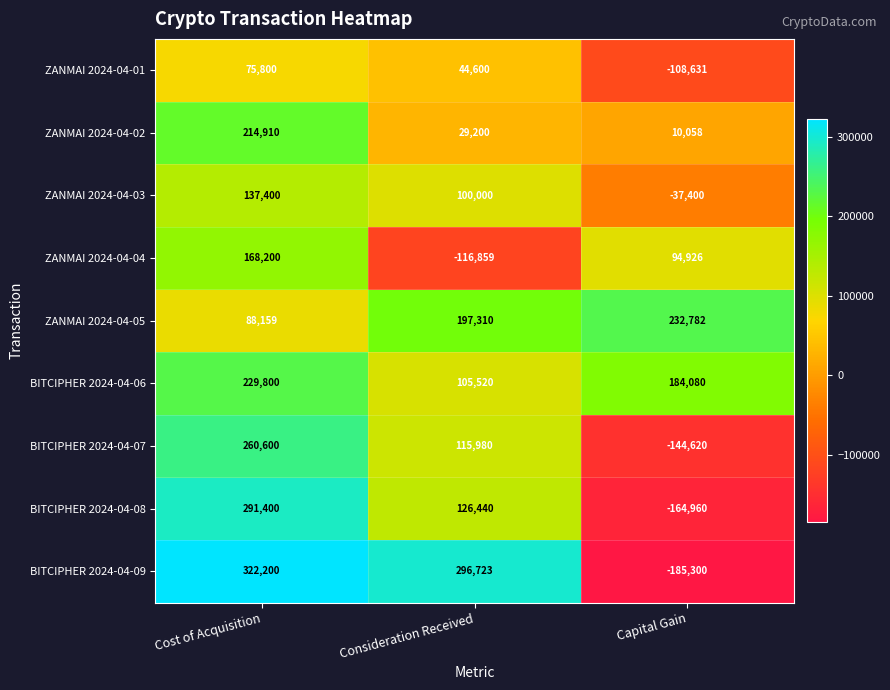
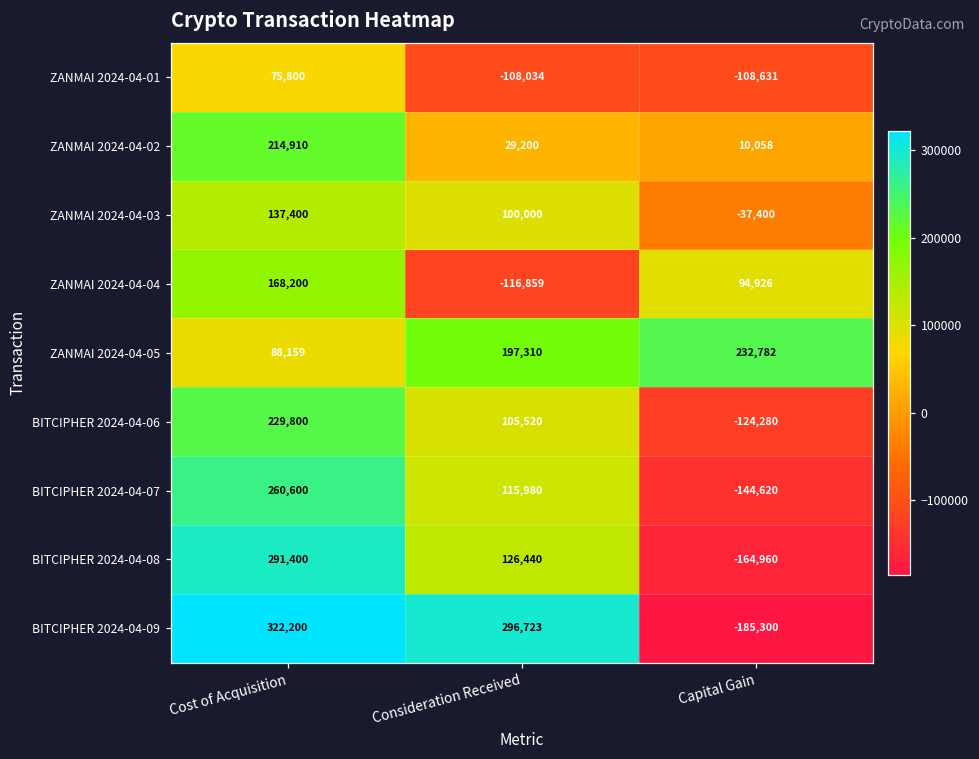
  {
    "ZANMAI 2024-04-01": {
      "Cost of Acquisition": "75,800",
-     "Consideration Received": "44,600",
+     "Consideration Received": "-108,034",
      "Capital Gain": "-108,631"
    },
    "ZANMAI 2024-04-02": {
      "Cost of Acquisition": "214,910",
      "Consideration Received": "29,200",
      "Capital Gain": "10,058"
    },
    "ZANMAI 2024-04-03": {
      "Cost of Acquisition": "137,400",
      "Consideration Received": "100,000",
      "Capital Gain": "-37,400"
    },
    "ZANMAI 2024-04-04": {
      "Cost of Acquisition": "168,200",
      "Consideration Received": "-116,859",
      "Capital Gain": "94,926"
    },
    "ZANMAI 2024-04-05": {
      "Cost of Acquisition": "88,159",
      "Consideration Received": "197,310",
      "Capital Gain": "232,782"
    },
    "BITCIPHER 2024-04-06": {
      "Cost of Acquisition": "229,800",
      "Consideration Received": "105,520",
-     "Capital Gain": "184,080"
+     "Capital Gain": "-124,280"
    },
    "BITCIPHER 2024-04-07": {
      "Cost of Acquisition": "260,600",
      "Consideration Received": "115,980",
      "Capital Gain": "-144,620"
    },
    "BITCIPHER 2024-04-08": {
      "Cost of Acquisition": "291,400",
      "Consideration Received": "126,440",
      "Capital Gain": "-164,960"
    },
    "BITCIPHER 2024-04-09": {
      "Cost of Acquisition": "322,200",
      "Consideration Received": "296,723",
      "Capital Gain": "-185,300"
    }
  }
